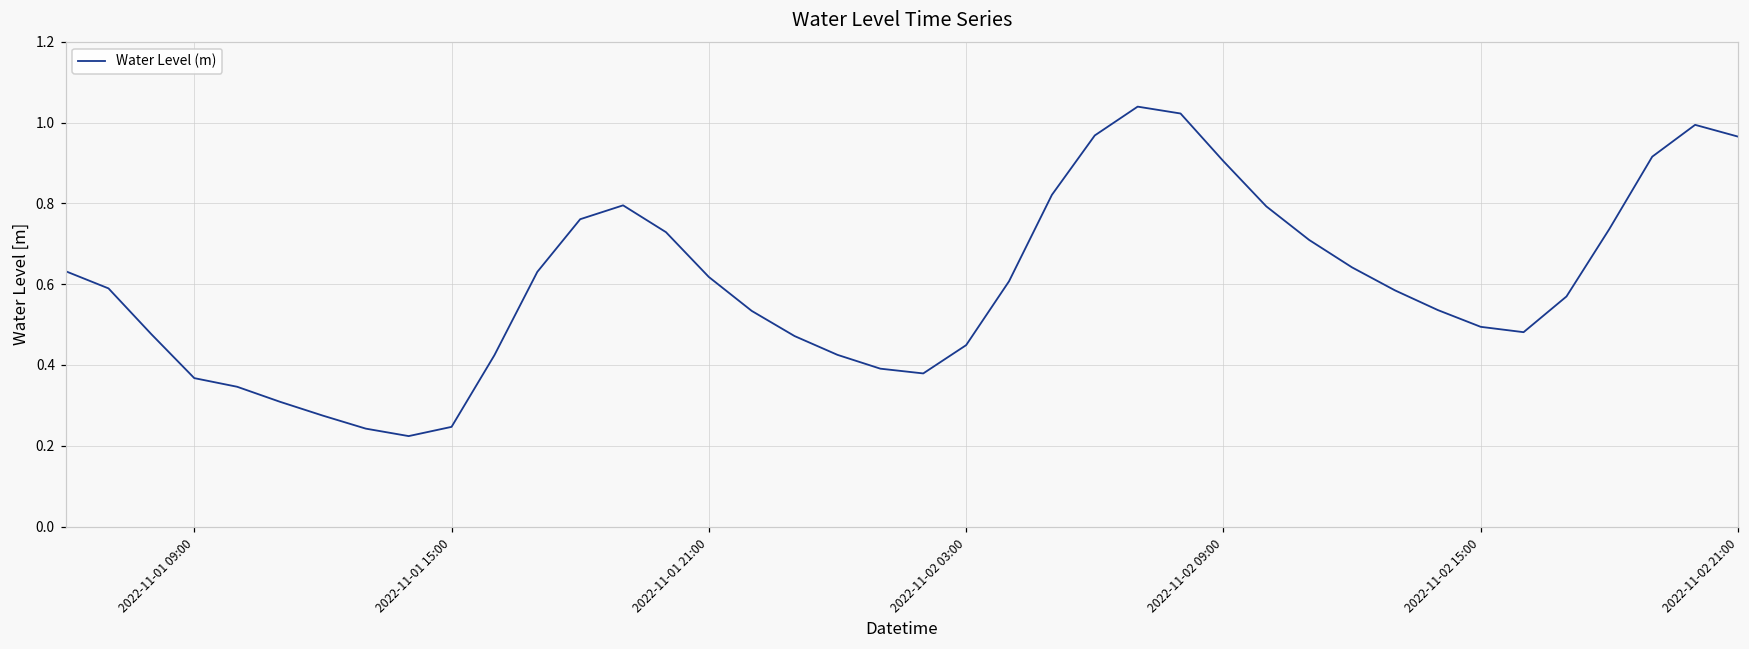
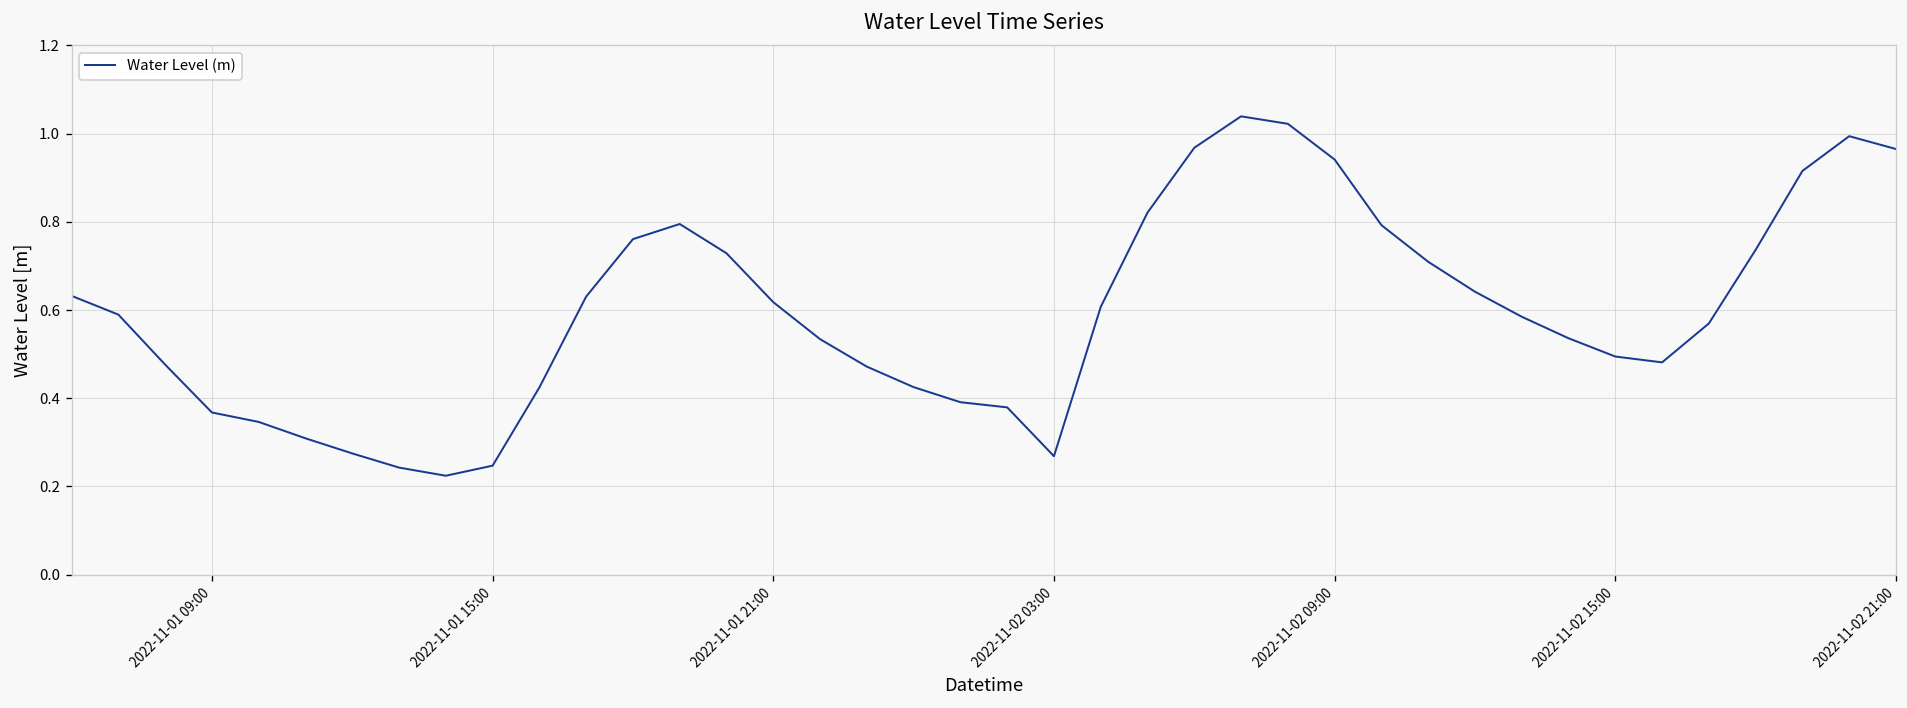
  {
    "2022-11-01 09:00": 0.37,
    "2022-11-01 15:00": 0.25,
    "2022-11-01 21:00": 0.62,
-   "2022-11-02 03:00": 0.45,
-   "2022-11-02 09:00": 0.90,
+   "2022-11-02 03:00": 0.27,
+   "2022-11-02 09:00": 0.94,
    "2022-11-02 15:00": 0.49,
    "2022-11-02 21:00": 0.97
  }
